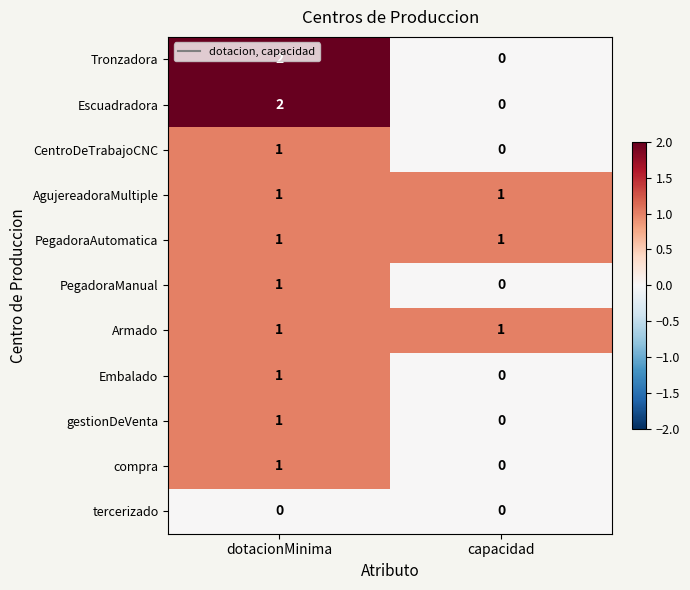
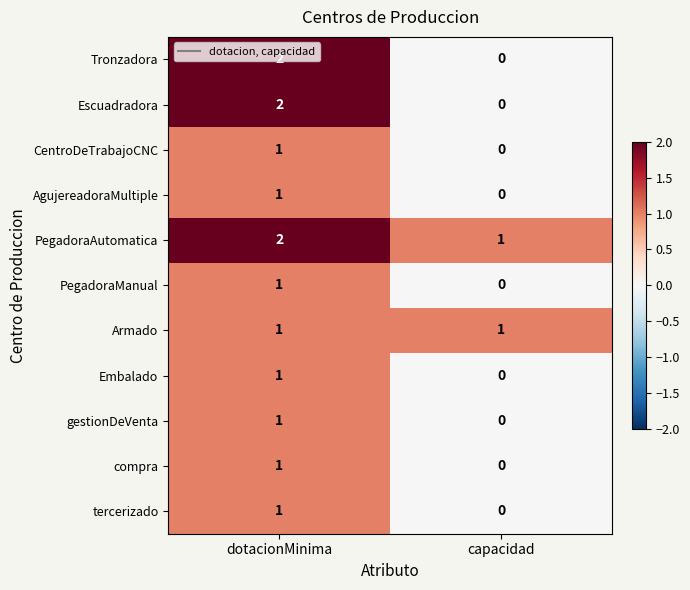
  {
    "Tronzadora": {
      "capacidad": 0
    },
    "Escuadradora": {
      "dotacionMinima": 2,
      "capacidad": 0
    },
    "CentroDeTrabajoCNC": {
      "dotacionMinima": 1,
      "capacidad": 0
    },
    "AgujereadoraMultiple": {
      "dotacionMinima": 1,
-     "capacidad": 1
+     "capacidad": 0
    },
    "PegadoraAutomatica": {
-     "dotacionMinima": 1,
+     "dotacionMinima": 2,
      "capacidad": 1
    },
    "PegadoraManual": {
      "dotacionMinima": 1,
      "capacidad": 0
    },
    "Armado": {
      "dotacionMinima": 1,
      "capacidad": 1
    },
    "Embalado": {
      "dotacionMinima": 1,
      "capacidad": 0
    },
    "gestionDeVenta": {
      "dotacionMinima": 1,
      "capacidad": 0
    },
    "compra": {
      "dotacionMinima": 1,
      "capacidad": 0
    },
    "tercerizado": {
-     "dotacionMinima": 0,
+     "dotacionMinima": 1,
      "capacidad": 0
    }
  }
